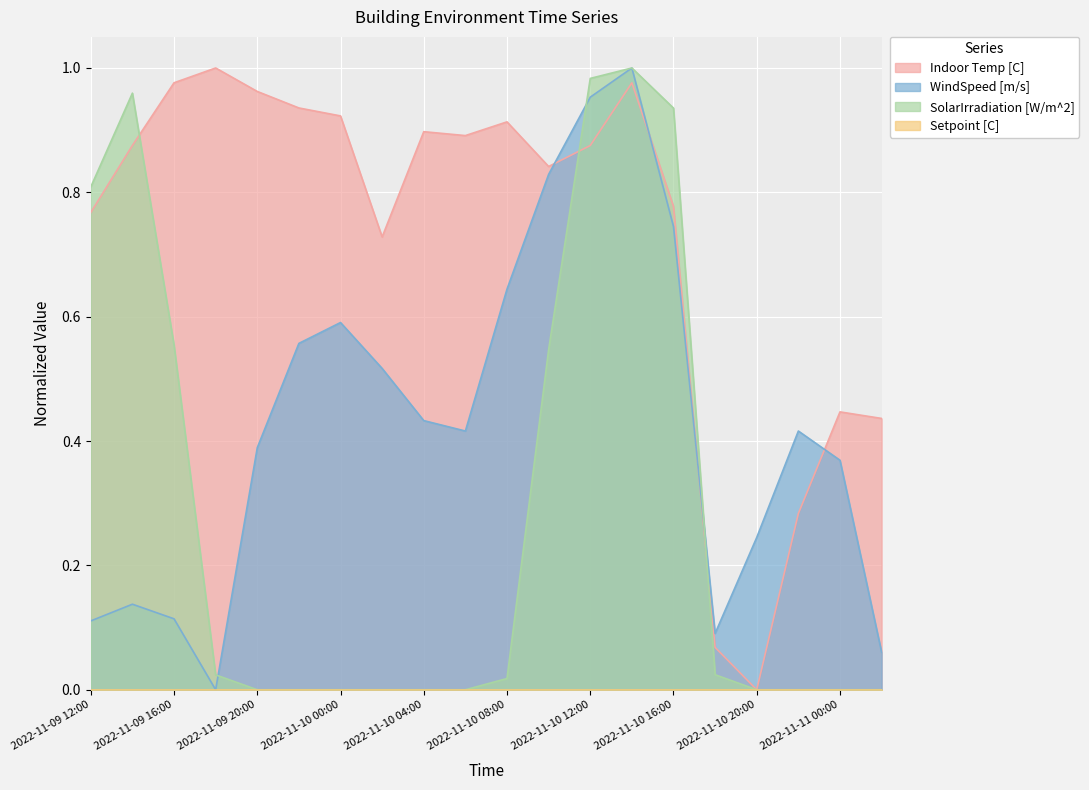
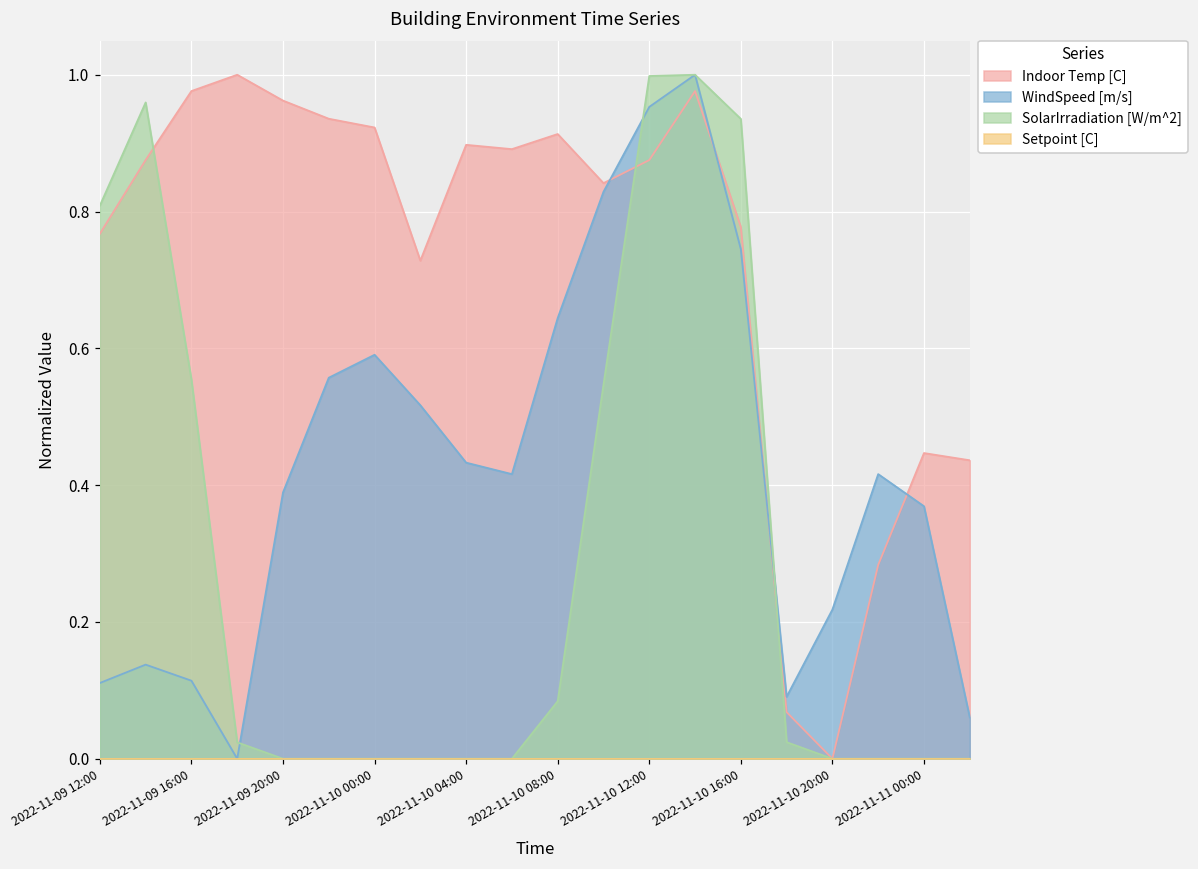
  {
    "WindSpeed [m/s]": {
      "2022-11-09 12:00": 0.11,
      "2022-11-09 16:00": 0.11,
      "2022-11-09 20:00": 0.39,
      "2022-11-10 00:00": 0.59,
      "2022-11-10 04:00": 0.43,
      "2022-11-10 08:00": 0.64,
      "2022-11-10 12:00": 0.95,
      "2022-11-10 16:00": 0.74,
-     "2022-11-10 20:00": 0.24,
+     "2022-11-10 20:00": 0.22,
      "2022-11-11 00:00": 0.37
    },
    "SolarIrradiation [W/m^2]": {
      "2022-11-09 12:00": 0.81,
      "2022-11-09 16:00": 0.55,
-     "2022-11-10 08:00": 0.02,
-     "2022-11-10 12:00": 0.98,
+     "2022-11-10 08:00": 0.08,
+     "2022-11-10 12:00": 1.00,
      "2022-11-10 16:00": 0.94
    }
  }
